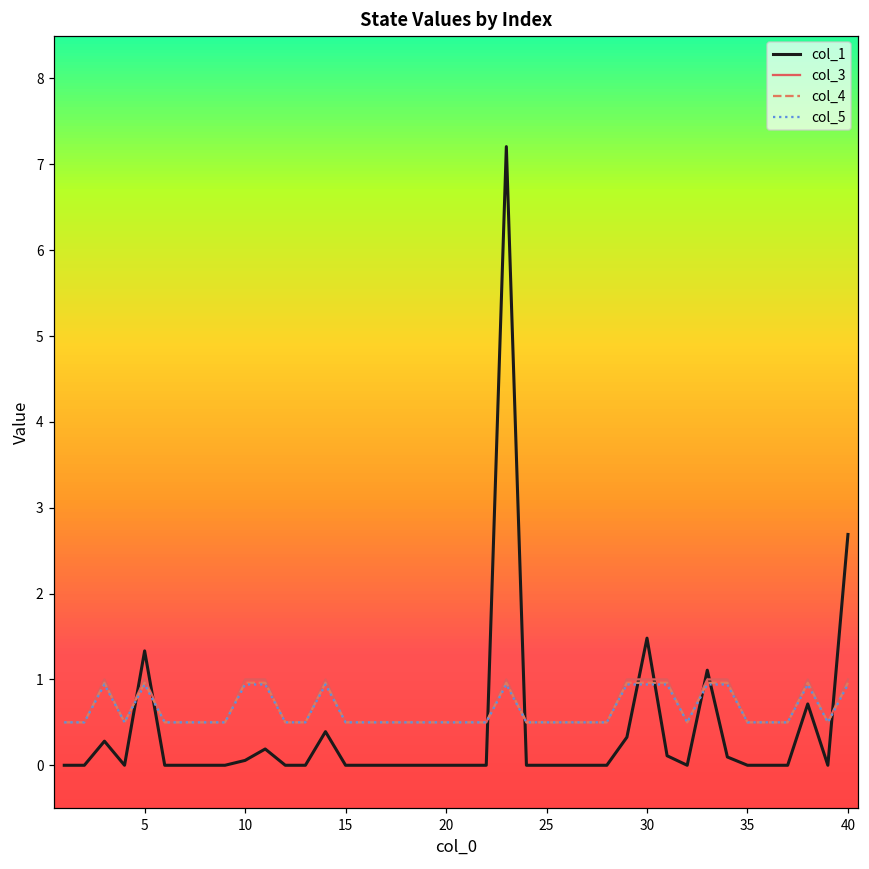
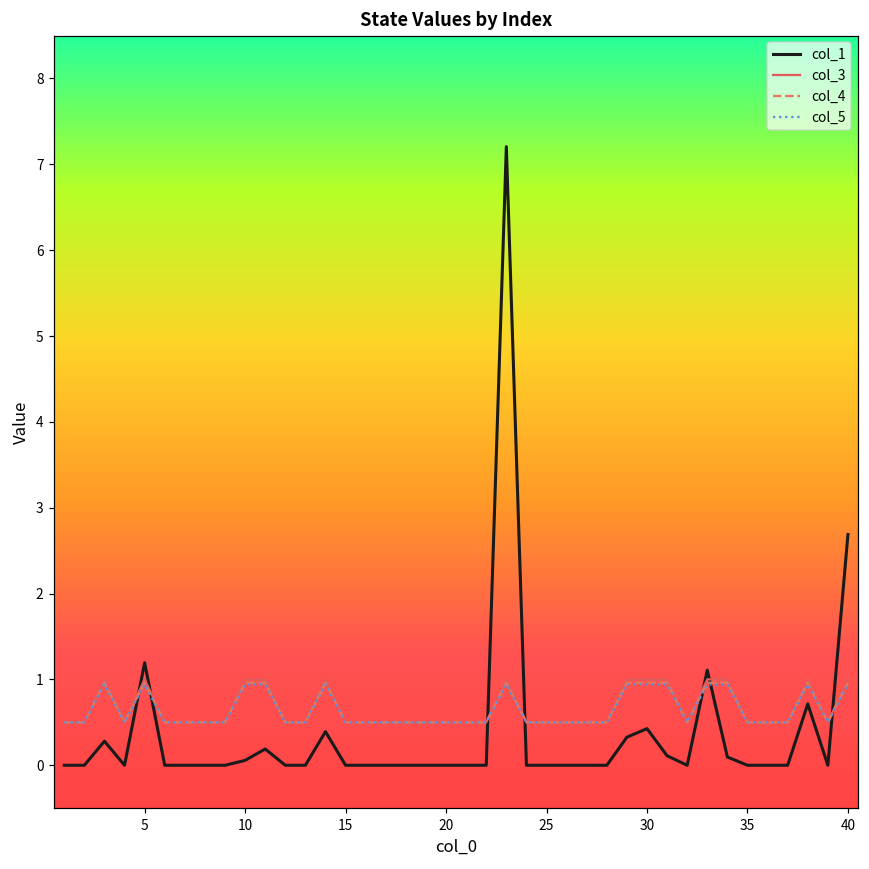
  {
    "col_1": {
-     "5": 1.3,
+     "5": 1.2,
      "10": 0.1,
      "15": 0.0,
      "20": 0.0,
      "25": 0.0,
-     "30": 1.5,
+     "30": 0.4,
      "35": 0.0,
      "40": 2.7
    }
  }
